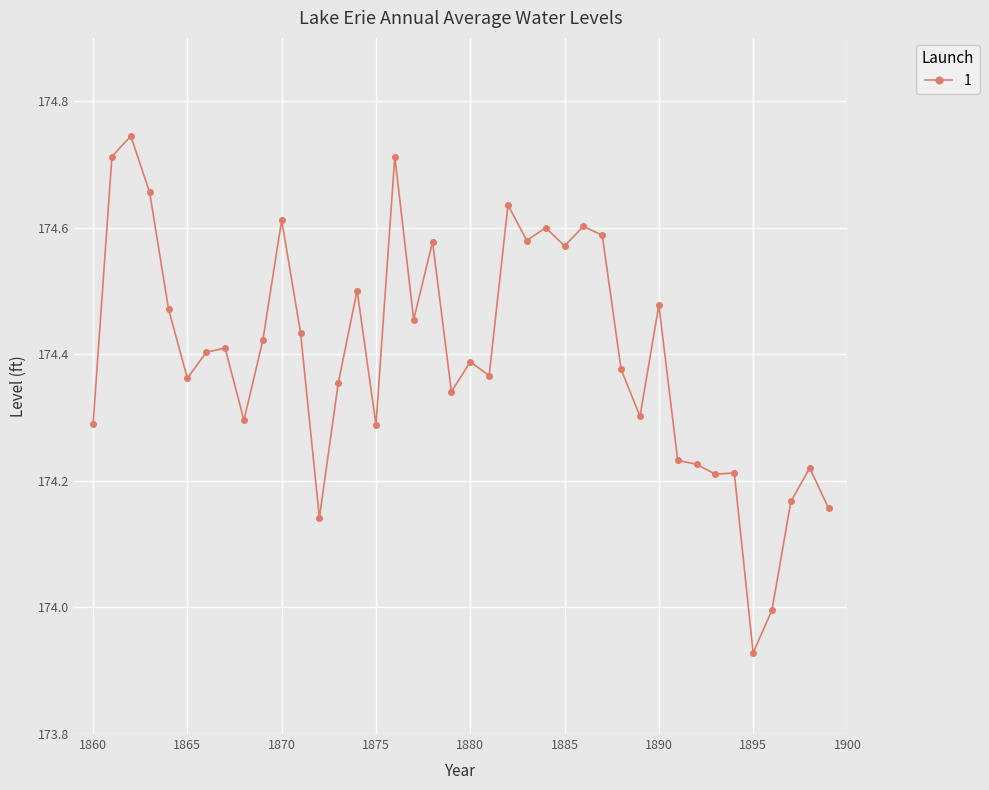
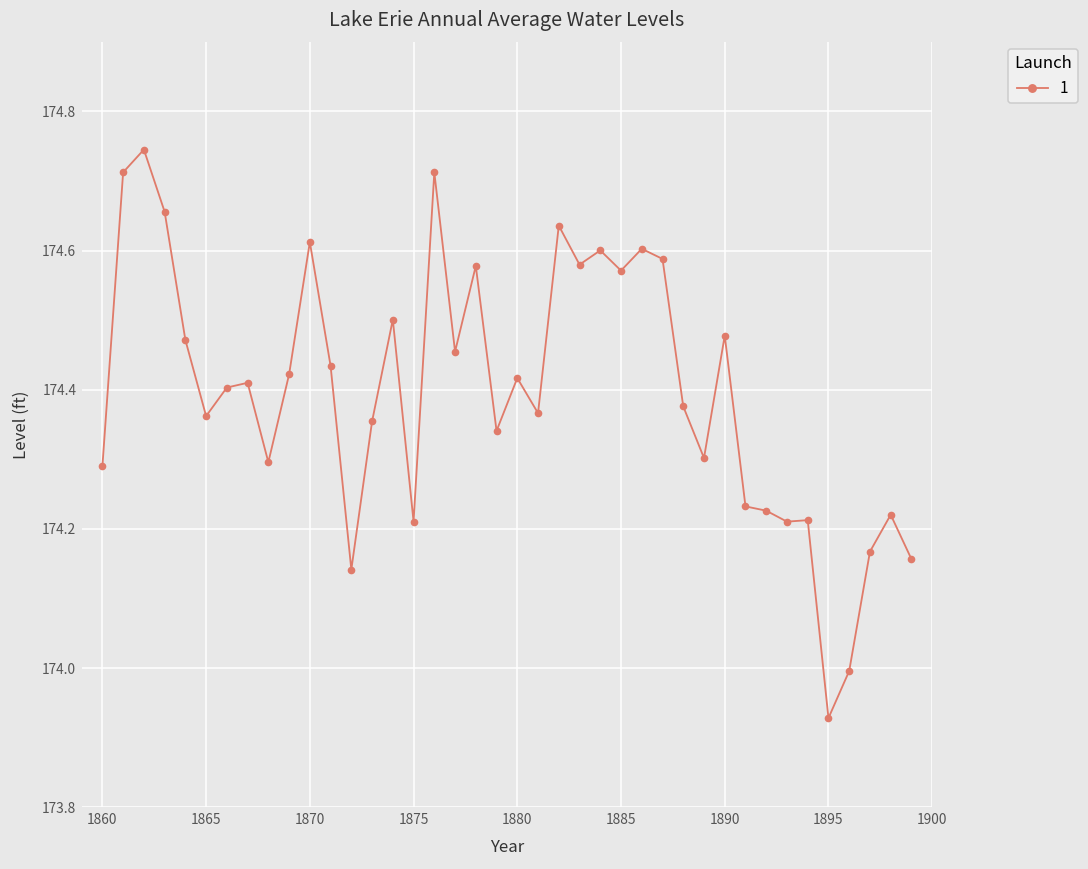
  {
    "1860": 174.29,
    "1865": 174.36,
    "1870": 174.61,
-   "1875": 174.29,
-   "1880": 174.39,
+   "1875": 174.21,
+   "1880": 174.42,
    "1885": 174.57,
    "1890": 174.48,
    "1895": 173.93
  }
